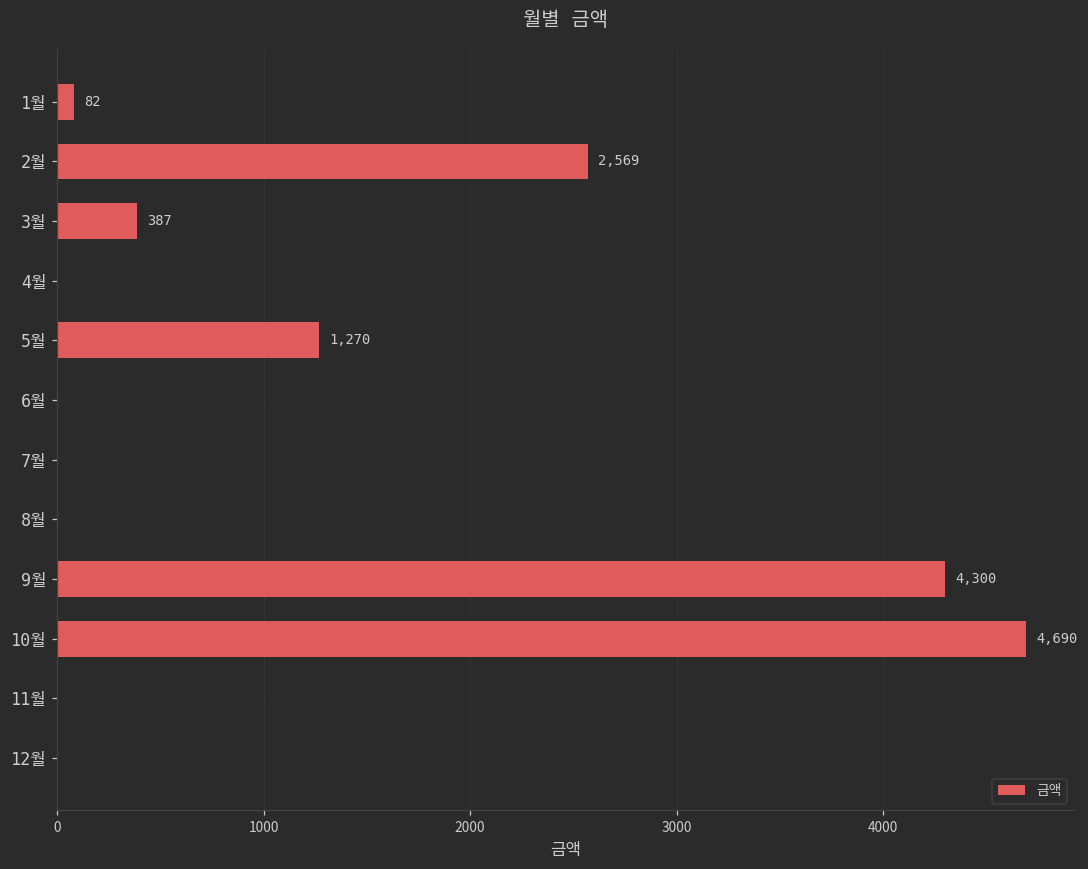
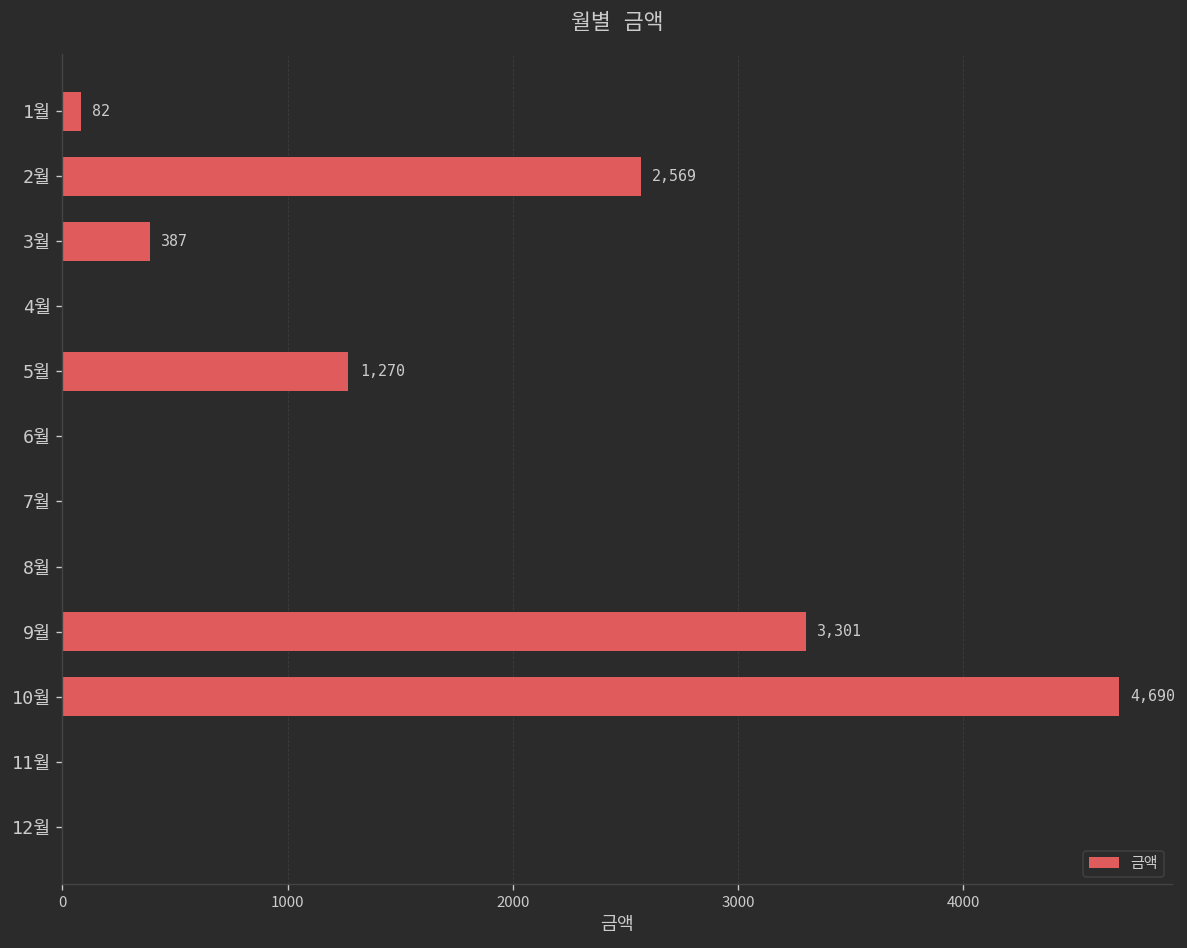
  {
    "1월": "82",
    "2월": "2,569",
    "3월": "387",
    "5월": "1,270",
-   "9월": "4,300",
+   "9월": "3,301",
    "10월": "4,690"
  }
